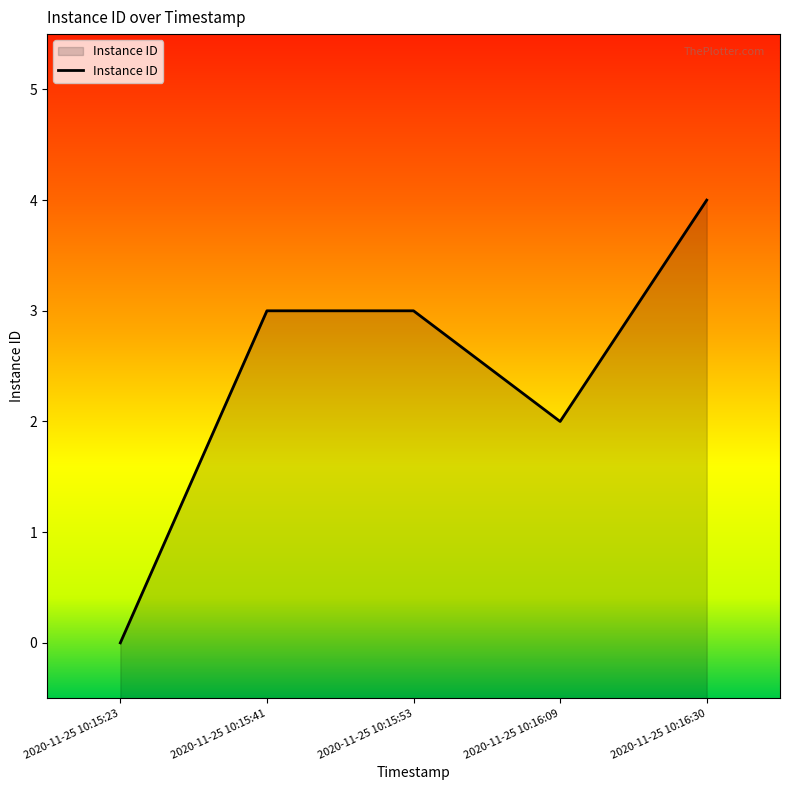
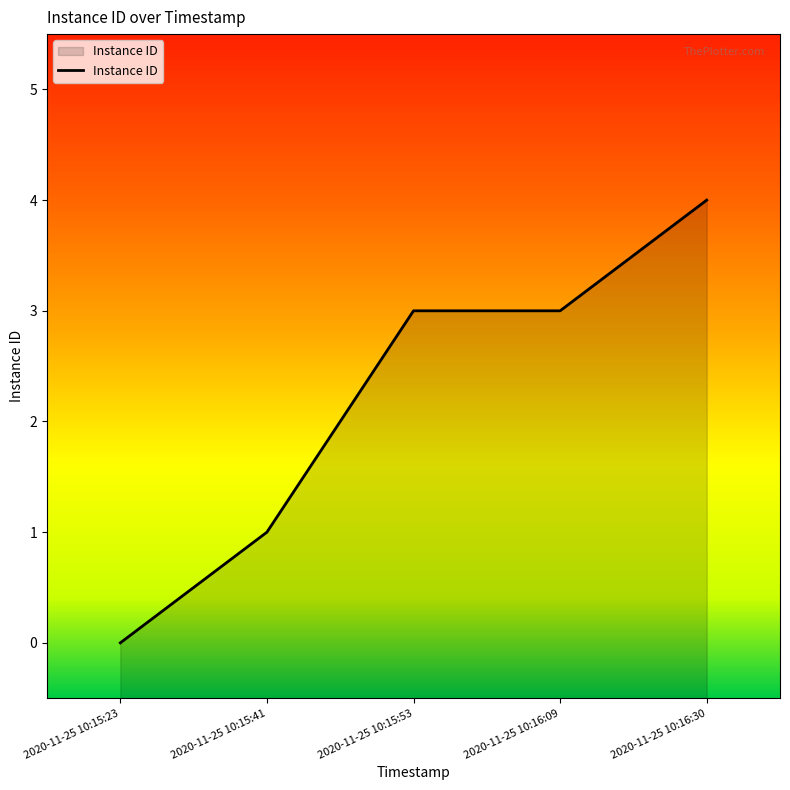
  {
    "2020-11-25 10:15:23": 0,
-   "2020-11-25 10:15:41": 3,
+   "2020-11-25 10:15:41": 1,
    "2020-11-25 10:15:53": 3,
-   "2020-11-25 10:16:09": 2,
+   "2020-11-25 10:16:09": 3,
    "2020-11-25 10:16:30": 4
  }
